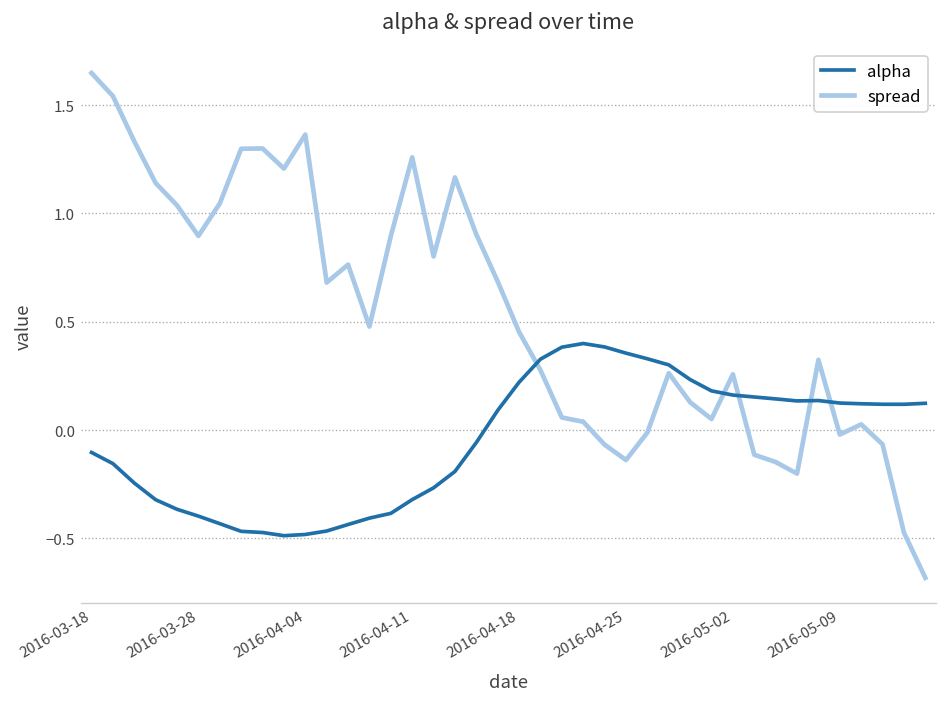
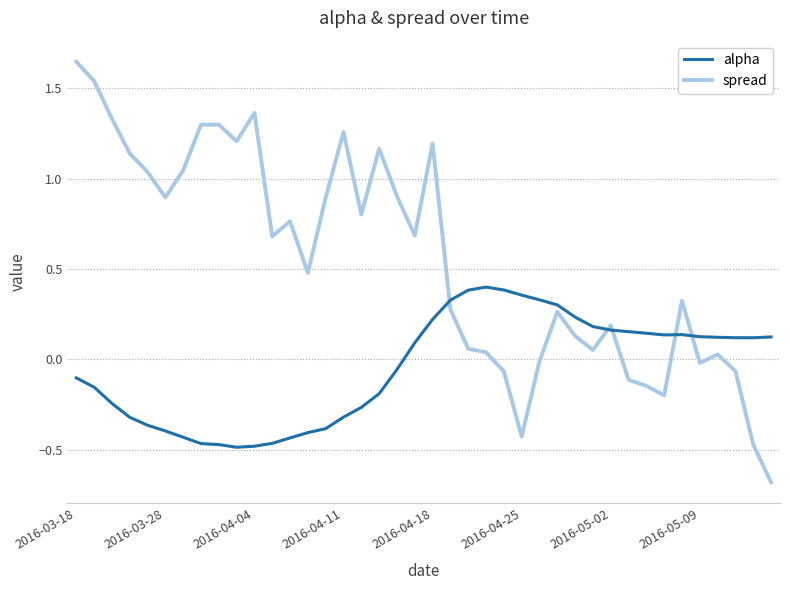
  {
    "alpha": {
      "2016-03-18": -0.10,
      "2016-03-28": -0.40,
      "2016-04-04": -0.48,
      "2016-04-11": -0.32,
      "2016-04-18": 0.22,
      "2016-04-25": 0.36,
      "2016-05-02": 0.16,
      "2016-05-09": 0.13
    },
    "spread": {
      "2016-03-18": 1.65,
      "2016-03-28": 0.90,
      "2016-04-04": 1.36,
      "2016-04-11": 1.26,
-     "2016-04-18": 0.45,
-     "2016-04-25": -0.14,
-     "2016-05-02": 0.26,
+     "2016-04-18": 1.20,
+     "2016-04-25": -0.43,
+     "2016-05-02": 0.19,
      "2016-05-09": -0.02
    }
  }
